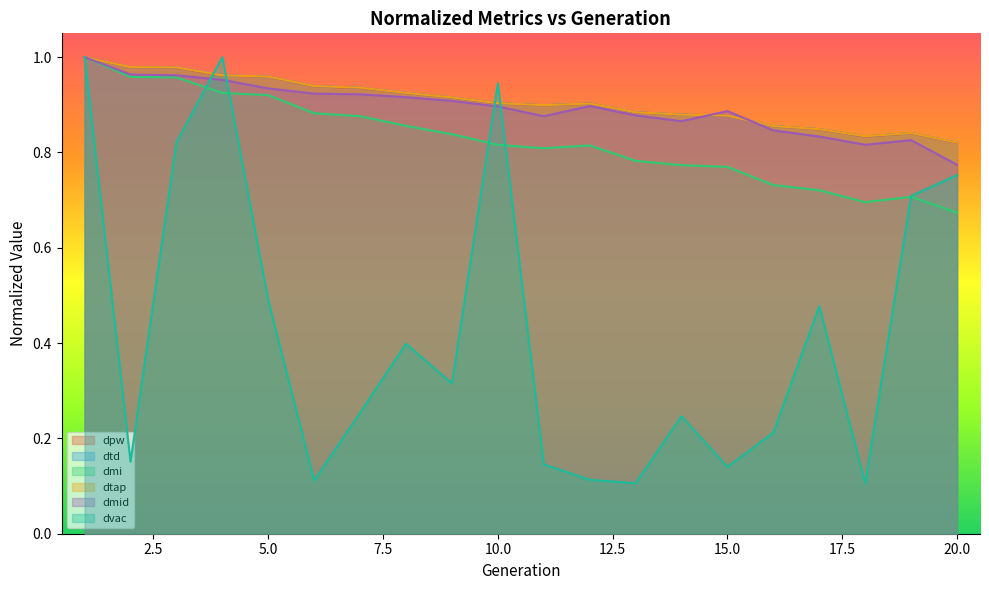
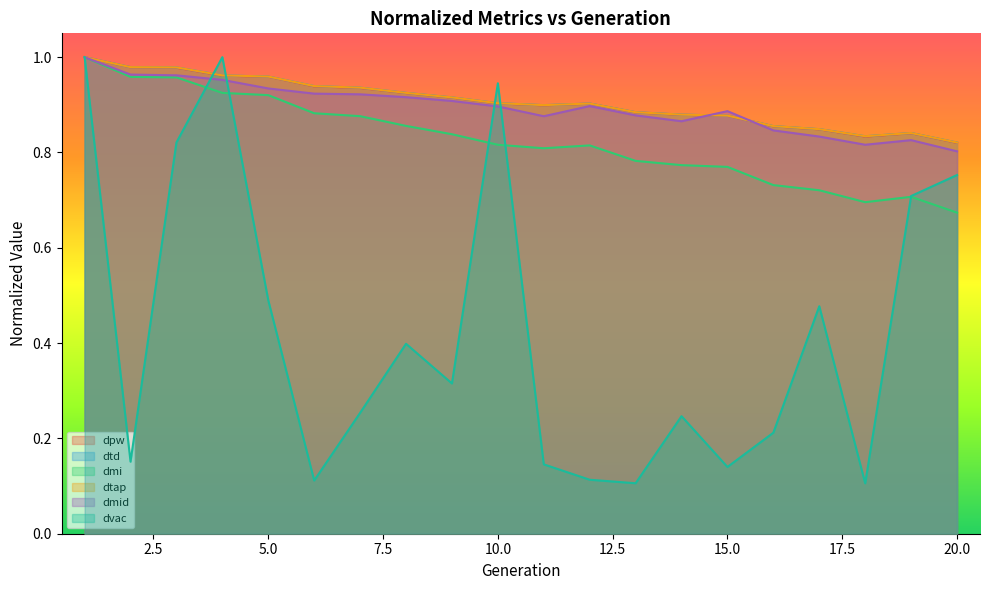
  {
    "dmid": {
      "5.0": 0.93,
      "10.0": 0.90,
      "15.0": 0.89,
-     "20.0": 0.77
+     "20.0": 0.80
    }
  }
